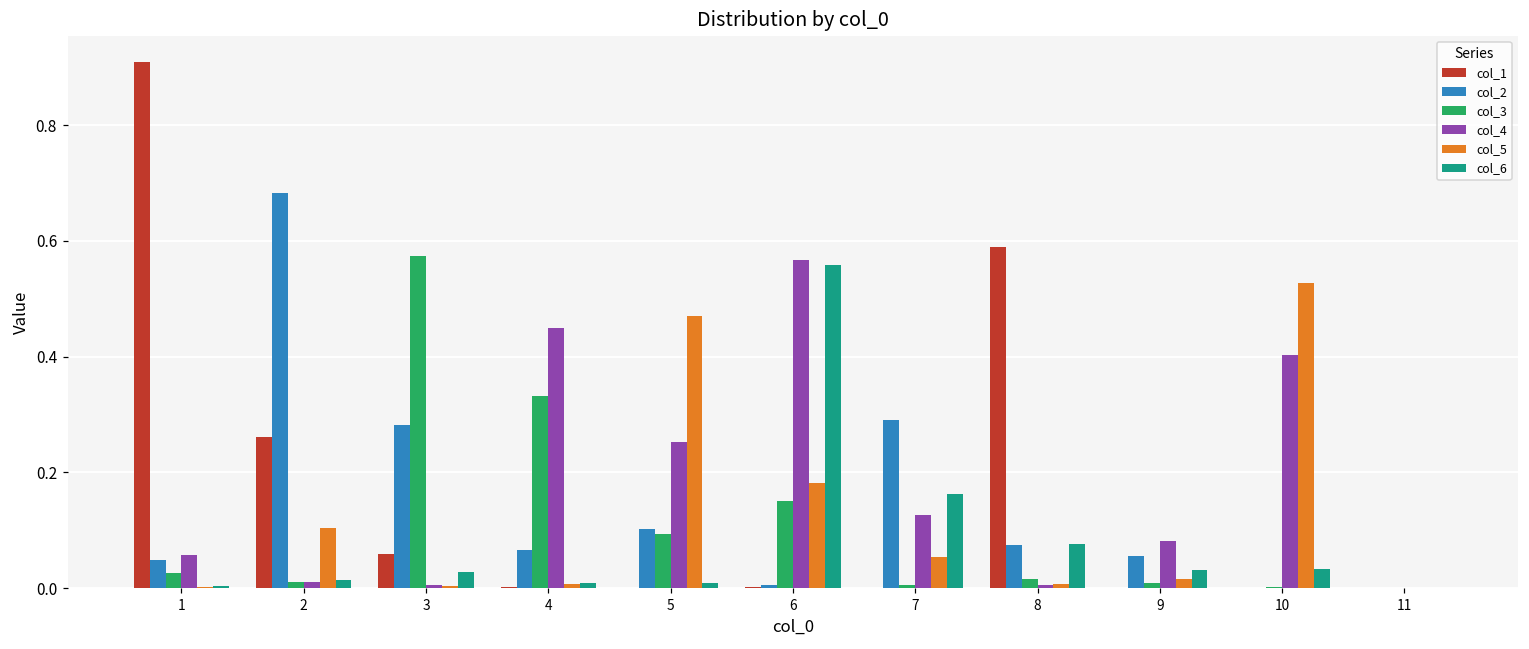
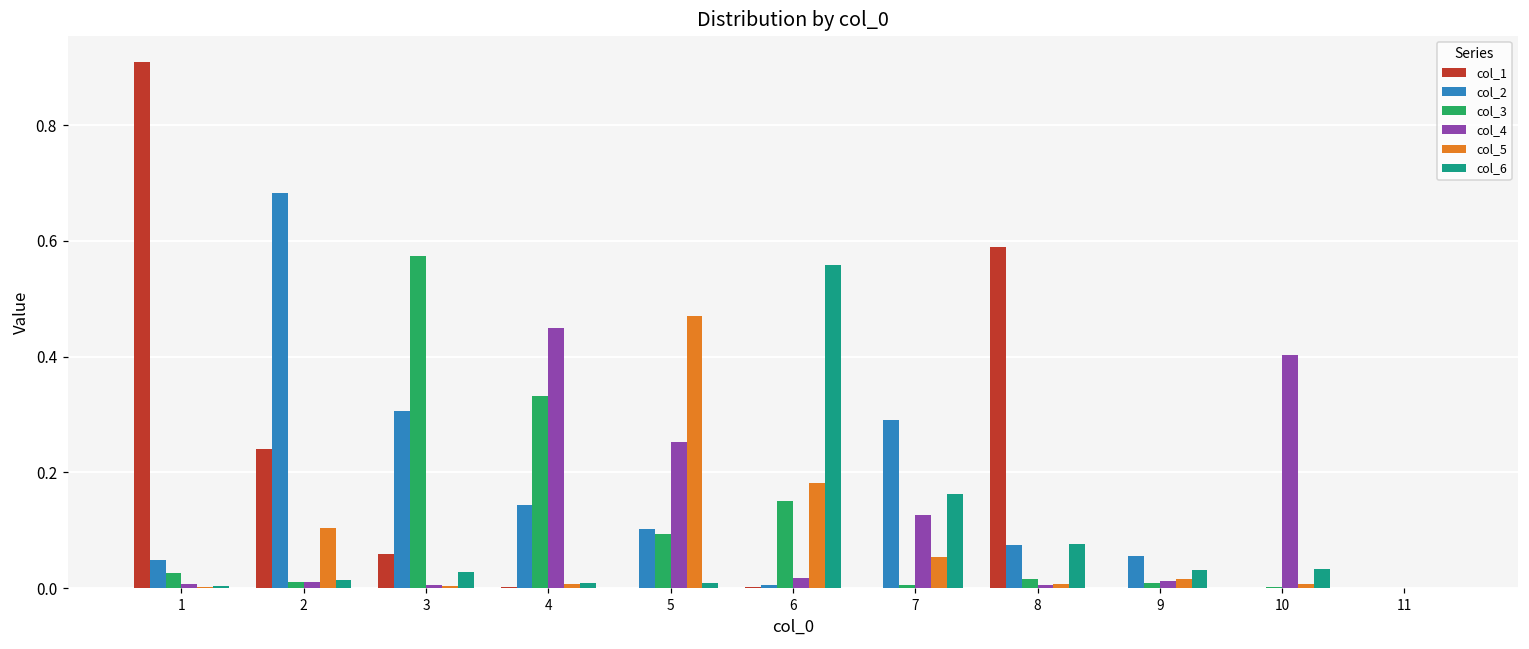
  {
    "col_1": {
      "1": 0.91,
-     "2": 0.26,
+     "2": 0.24,
      "3": 0.06,
      "8": 0.59,
      "11": 0.00
    },
    "col_2": {
      "1": 0.05,
      "2": 0.68,
-     "3": 0.28,
-     "4": 0.07,
+     "3": 0.31,
+     "4": 0.14,
      "5": 0.10,
      "6": 0.00,
      "7": 0.29,
      "8": 0.07,
      "9": 0.06,
      "11": 0.00
    },
    "col_4": {
-     "1": 0.06,
+     "1": 0.01,
      "2": 0.01,
      "3": 0.01,
      "4": 0.45,
      "5": 0.25,
-     "6": 0.57,
+     "6": 0.02,
      "7": 0.13,
      "8": 0.01,
-     "9": 0.08,
+     "9": 0.01,
      "10": 0.40,
      "11": 0.00
    },
    "col_5": {
      "2": 0.10,
      "4": 0.01,
      "5": 0.47,
      "6": 0.18,
      "7": 0.05,
      "8": 0.01,
      "9": 0.02,
-     "10": 0.53,
+     "10": 0.01,
      "11": 0.00
    }
  }
